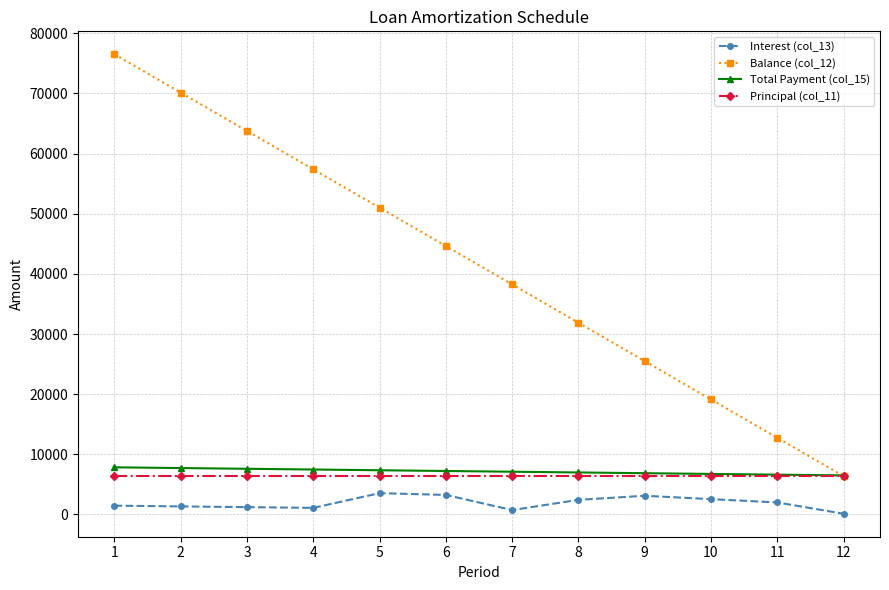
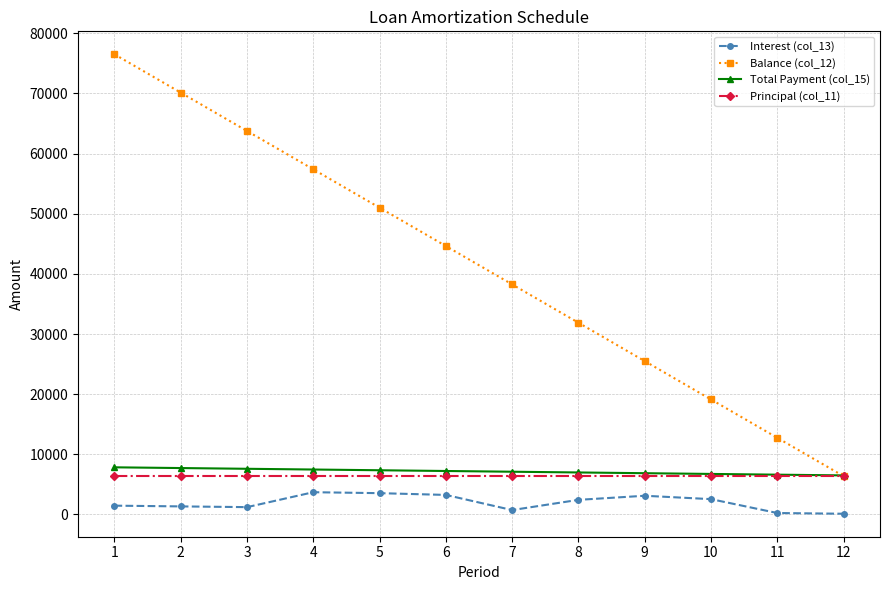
  {
    "Interest (col_13)": {
      "1": 1000,
      "2": 1000,
      "3": 1000,
-     "4": 1000,
+     "4": 4000,
      "5": 4000,
      "6": 3000,
      "7": 1000,
      "8": 2000,
      "9": 3000,
      "10": 3000,
-     "11": 2000,
+     "11": 0,
      "12": 0
    },
    "Balance (col_12)": {
      "1": 77000,
      "2": 70000,
      "3": 64000,
      "4": 57000,
      "5": 51000,
      "6": 45000,
      "7": 38000,
      "8": 32000,
      "9": 26000,
      "10": 19000,
      "11": 13000
    },
    "Total Payment (col_15)": {
      "1": 8000,
      "2": 8000,
      "3": 8000,
      "4": 7000,
      "5": 7000,
      "6": 7000,
      "7": 7000,
      "8": 7000,
      "9": 7000
    },
    "Principal (col_11)": {
      "1": 6000,
      "2": 6000,
      "3": 6000,
      "4": 6000,
      "5": 6000,
      "6": 6000,
      "7": 6000,
      "8": 6000,
      "9": 6000
    }
  }
